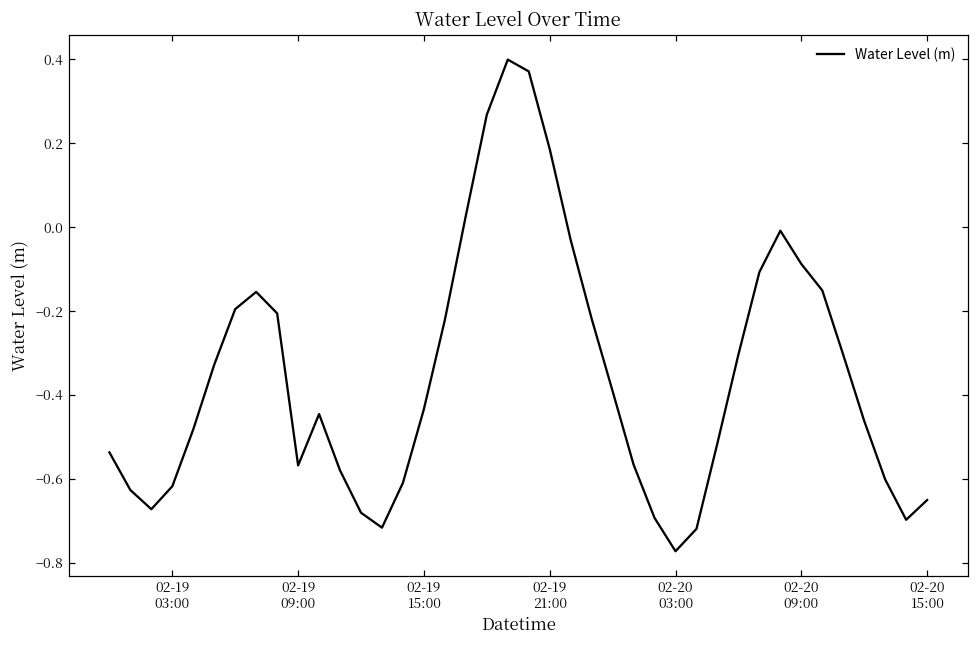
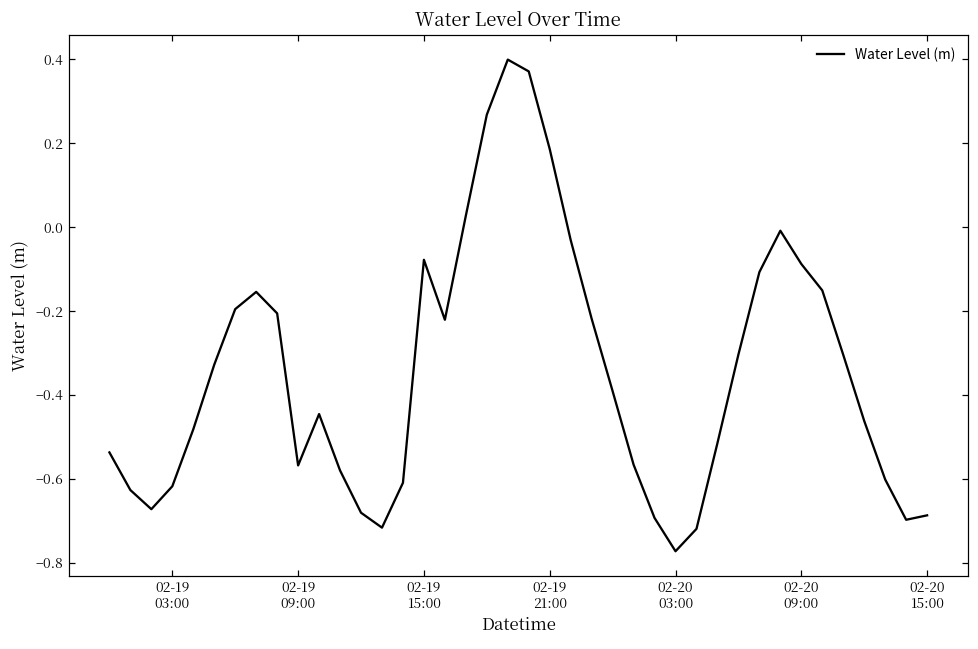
  {
    "02-19 03:00": -0.62,
    "02-19 09:00": -0.57,
-   "02-19 15:00": -0.43,
+   "02-19 15:00": -0.08,
    "02-19 21:00": 0.19,
    "02-20 03:00": -0.77,
    "02-20 09:00": -0.09,
-   "02-20 15:00": -0.65
+   "02-20 15:00": -0.69
  }
